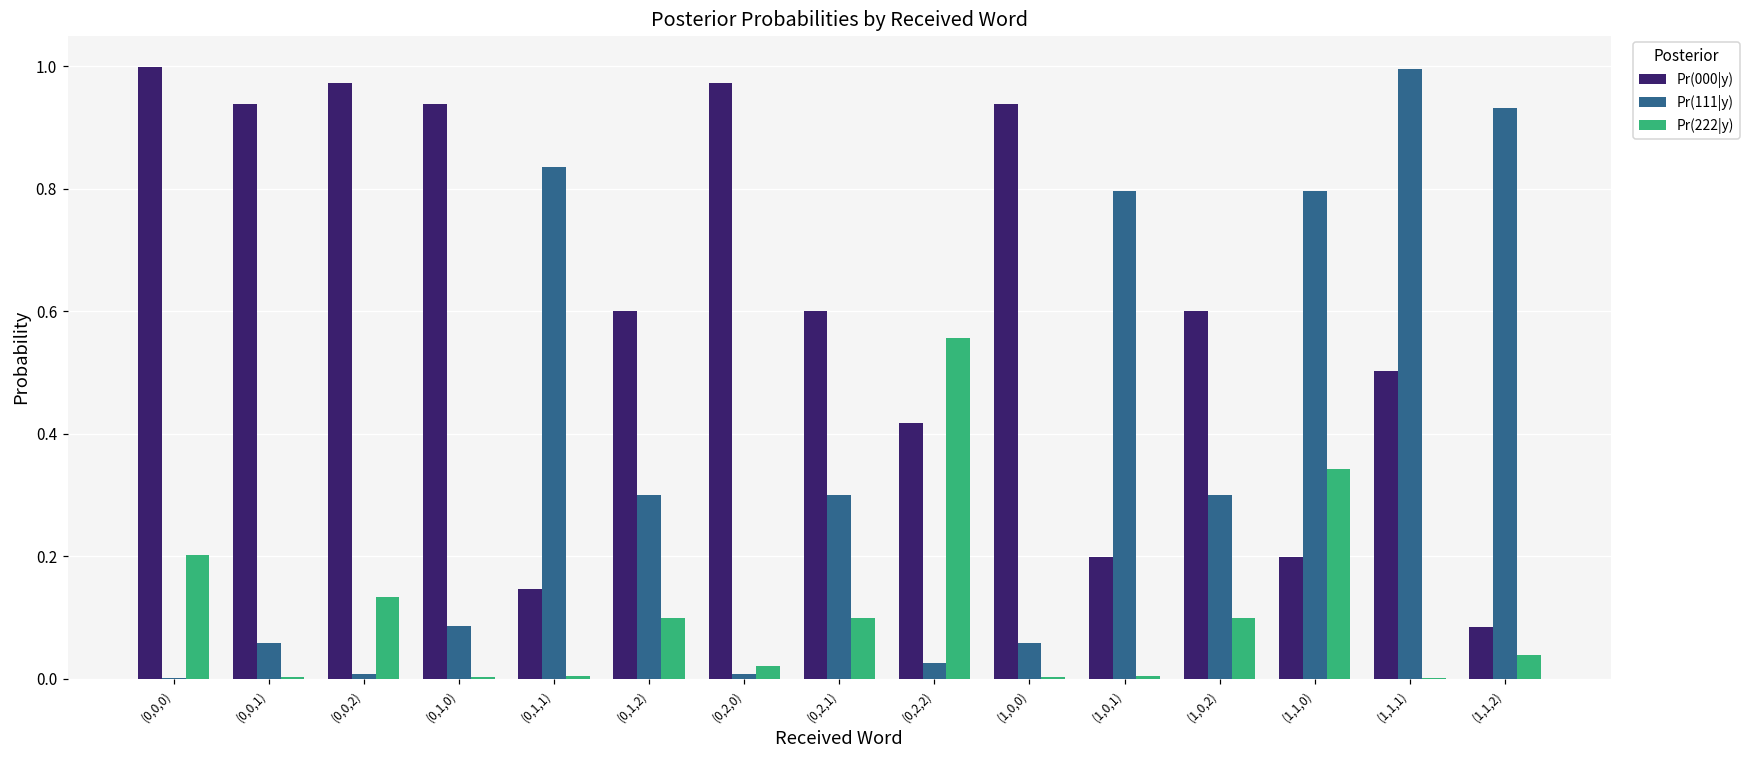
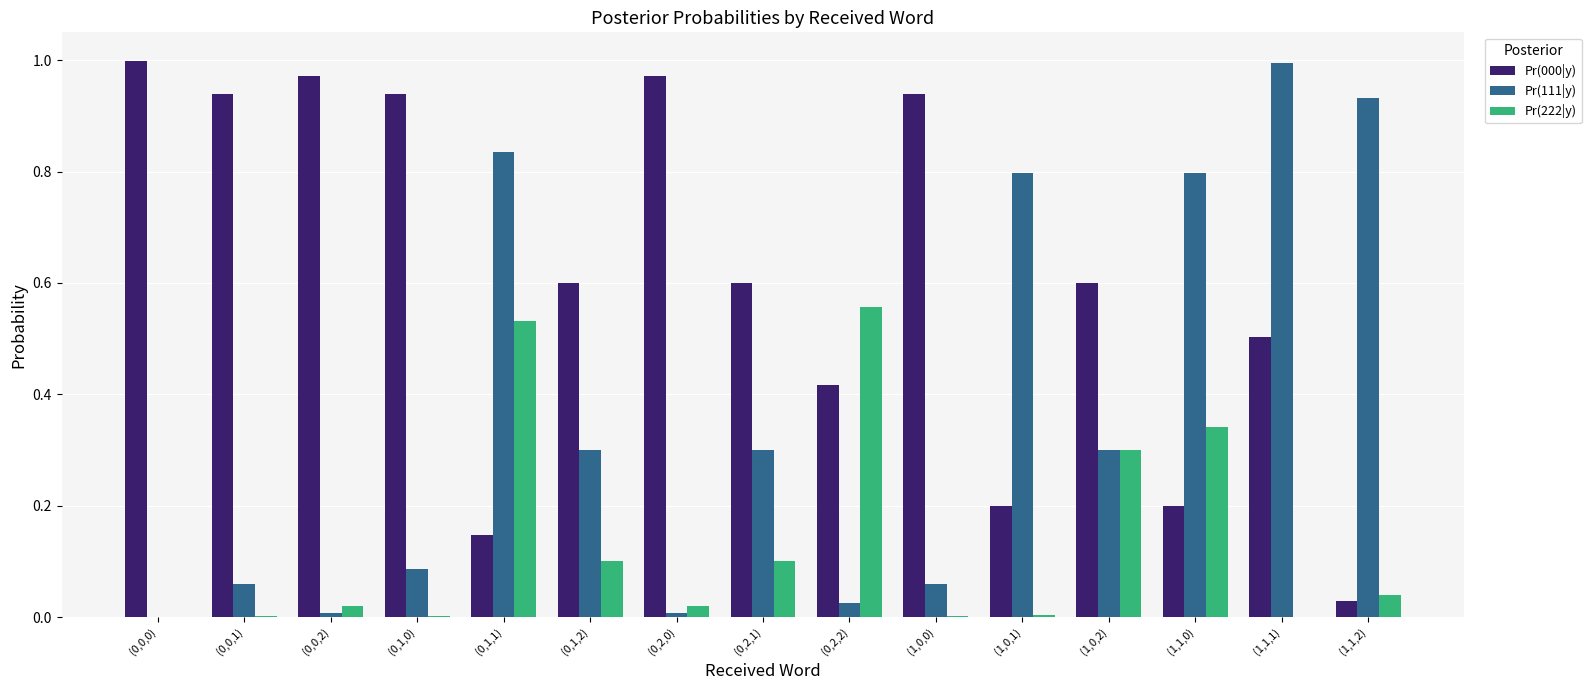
  {
    "Pr(000|y)": {
      "(0,0,0)": 1.00,
      "(0,0,1)": 0.94,
      "(0,0,2)": 0.97,
      "(0,1,0)": 0.94,
      "(0,1,1)": 0.15,
      "(0,1,2)": 0.60,
      "(0,2,0)": 0.97,
      "(0,2,1)": 0.60,
      "(0,2,2)": 0.42,
      "(1,0,0)": 0.94,
      "(1,0,1)": 0.20,
      "(1,0,2)": 0.60,
      "(1,1,0)": 0.20,
      "(1,1,1)": 0.50,
-     "(1,1,2)": 0.08
+     "(1,1,2)": 0.03
    },
    "Pr(111|y)": {
      "(0,0,1)": 0.06,
      "(0,0,2)": 0.01,
      "(0,1,0)": 0.09,
      "(0,1,1)": 0.84,
      "(0,1,2)": 0.30,
      "(0,2,0)": 0.01,
      "(0,2,1)": 0.30,
      "(0,2,2)": 0.03,
      "(1,0,0)": 0.06,
      "(1,0,1)": 0.80,
      "(1,0,2)": 0.30,
      "(1,1,0)": 0.80,
      "(1,1,1)": 1.00,
      "(1,1,2)": 0.93
    },
    "Pr(222|y)": {
-     "(0,0,0)": 0.20,
-     "(0,0,2)": 0.13,
-     "(0,1,1)": 0.00,
+     "(0,0,0)": 0.00,
+     "(0,0,2)": 0.02,
+     "(0,1,1)": 0.53,
      "(0,1,2)": 0.10,
      "(0,2,0)": 0.02,
      "(0,2,1)": 0.10,
      "(0,2,2)": 0.56,
-     "(1,0,2)": 0.1,
+     "(1,0,2)": 0.3,
      "(1,1,0)": 0.34,
      "(1,1,2)": 0.04
    }
  }
